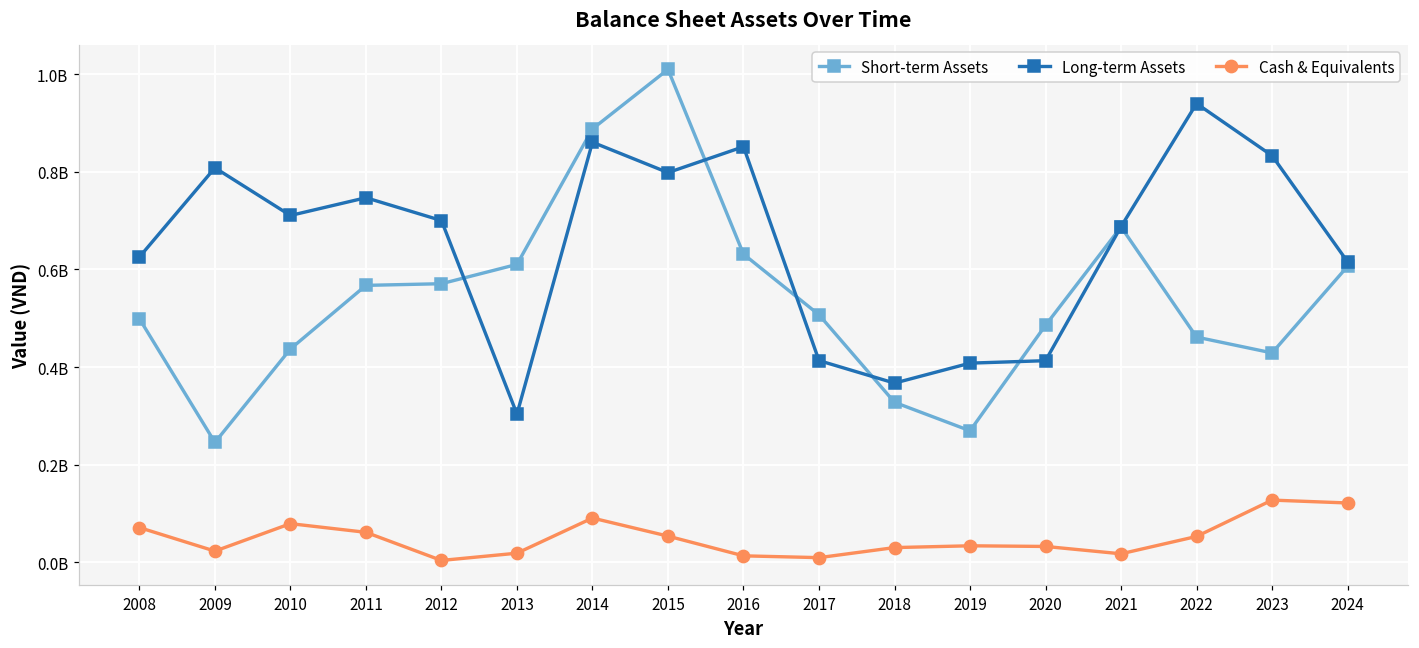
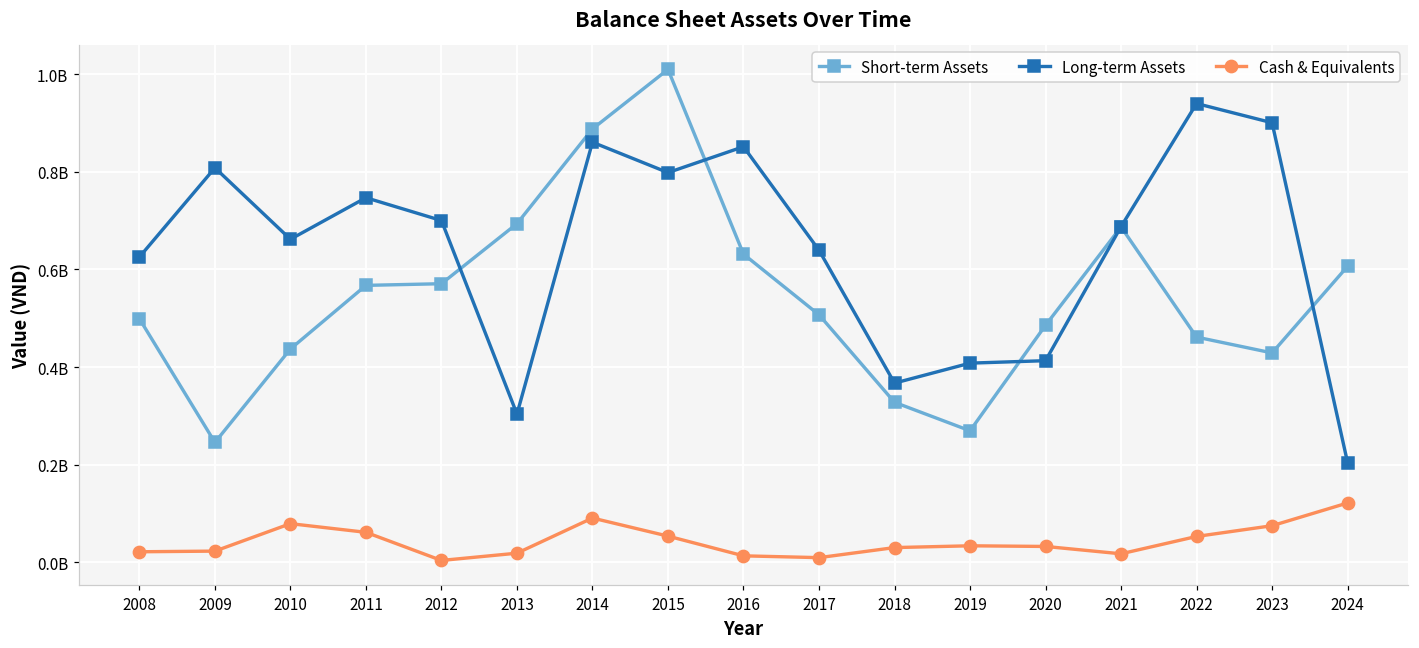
  {
    "Short-term Assets": {
      "2008": 500000000,
      "2009": 250000000,
      "2010": 440000000,
      "2011": 570000000,
      "2012": 570000000,
-     "2013": 610000000,
+     "2013": 690000000,
      "2014": 890000000,
      "2015": 1010000000,
      "2016": 630000000,
      "2017": 510000000,
      "2018": 330000000,
      "2019": 270000000,
      "2020": 490000000,
      "2022": 460000000,
      "2023": 430000000,
      "2024": 610000000
    },
    "Long-term Assets": {
      "2008": 630000000,
      "2009": 810000000,
-     "2010": 710000000,
+     "2010": 660000000,
      "2011": 750000000,
      "2012": 700000000,
      "2013": 300000000,
      "2014": 860000000,
      "2015": 800000000,
      "2016": 850000000,
-     "2017": 410000000,
+     "2017": 640000000,
      "2018": 370000000,
      "2019": 410000000,
      "2020": 410000000,
      "2022": 940000000,
-     "2023": 830000000,
-     "2024": 620000000
+     "2023": 900000000,
+     "2024": 200000000
    },
    "Cash & Equivalents": {
-     "2008": 70000000,
+     "2008": 20000000,
      "2009": 20000000,
      "2010": 80000000,
      "2011": 60000000,
      "2012": 0,
      "2013": 20000000,
      "2014": 90000000,
      "2015": 50000000,
      "2016": 10000000,
      "2017": 10000000,
      "2018": 30000000,
      "2019": 30000000,
      "2020": 30000000,
      "2021": 20000000,
      "2022": 50000000,
-     "2023": 130000000,
+     "2023": 70000000,
      "2024": 120000000
    }
  }
